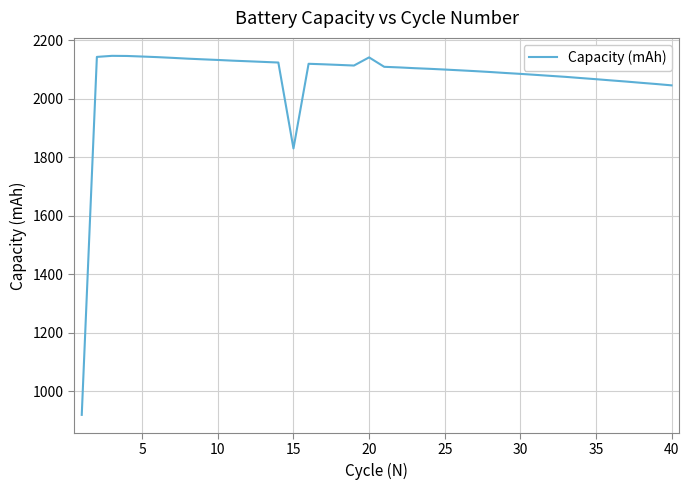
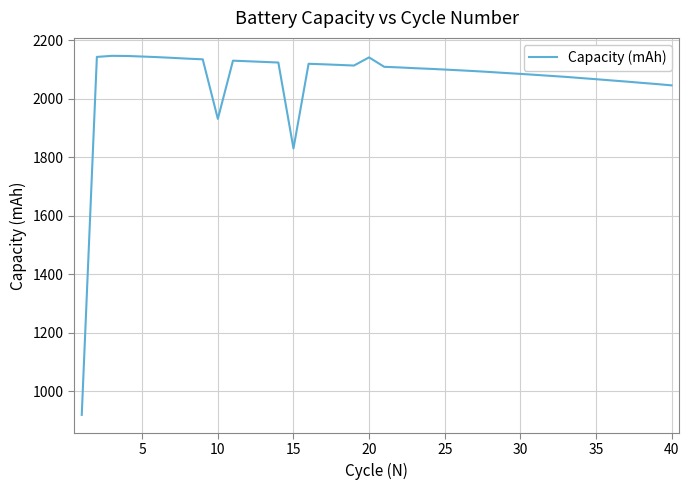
  {
    "5": 2140,
-   "10": 2130,
+   "10": 1930,
    "15": 1830,
    "20": 2140,
    "25": 2100,
    "30": 2080,
    "35": 2070,
    "40": 2050
  }
